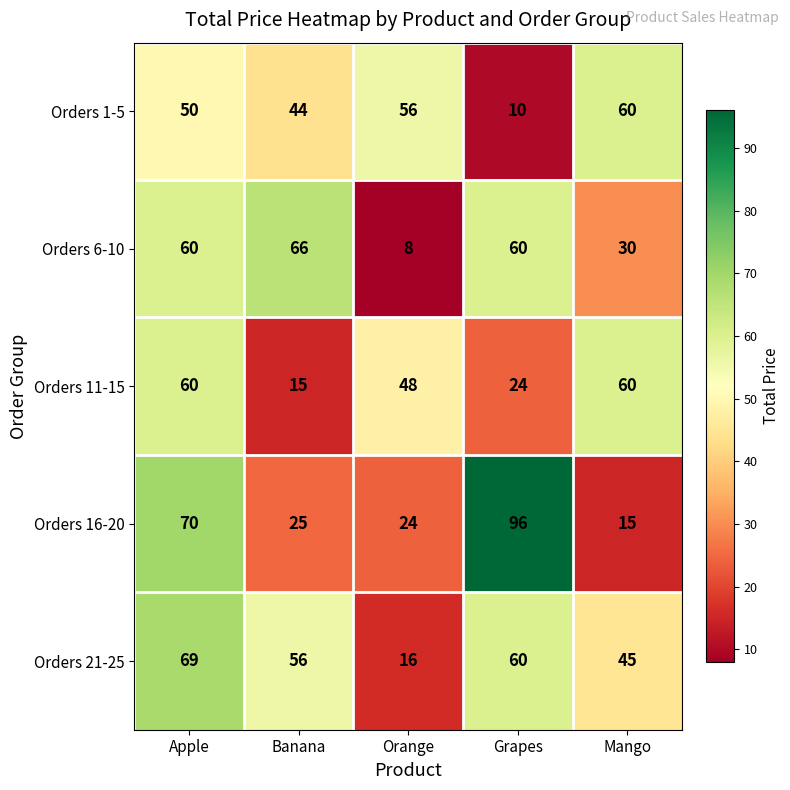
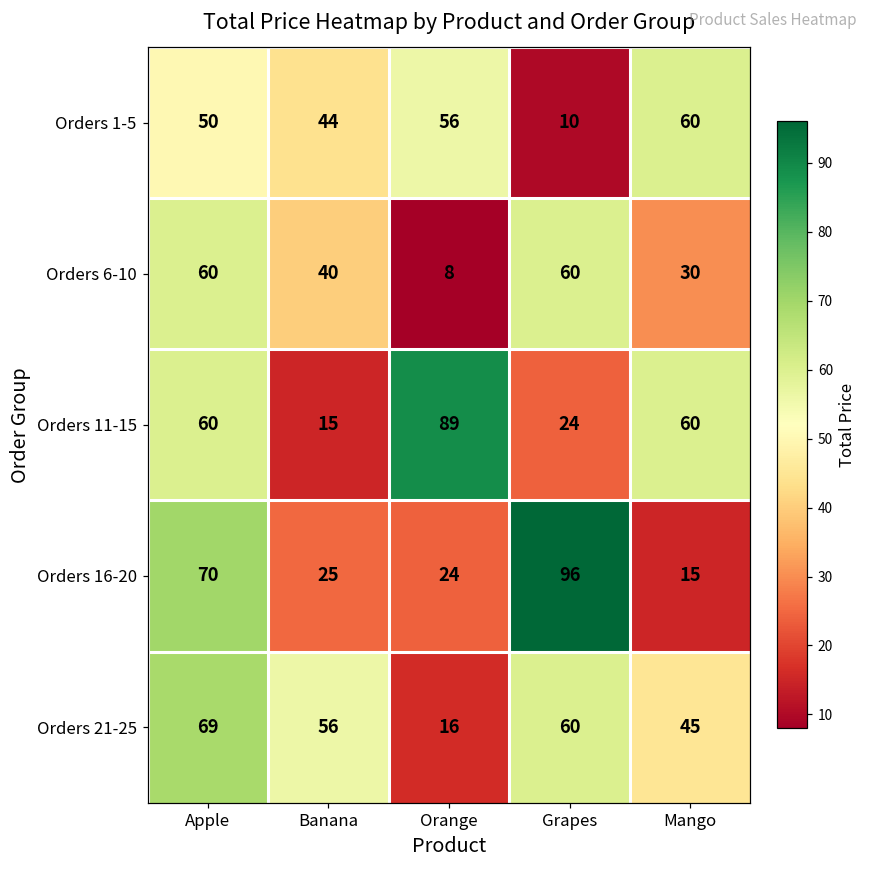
  {
    "Orders 1-5": {
      "Apple": 50,
      "Banana": 44,
      "Orange": 56,
      "Grapes": 10,
      "Mango": 60
    },
    "Orders 6-10": {
      "Apple": 60,
-     "Banana": 66,
+     "Banana": 40,
      "Orange": 8,
      "Grapes": 60,
      "Mango": 30
    },
    "Orders 11-15": {
      "Apple": 60,
      "Banana": 15,
-     "Orange": 48,
+     "Orange": 89,
      "Grapes": 24,
      "Mango": 60
    },
    "Orders 16-20": {
      "Apple": 70,
      "Banana": 25,
      "Orange": 24,
      "Grapes": 96,
      "Mango": 15
    },
    "Orders 21-25": {
      "Apple": 69,
      "Banana": 56,
      "Orange": 16,
      "Grapes": 60,
      "Mango": 45
    }
  }
